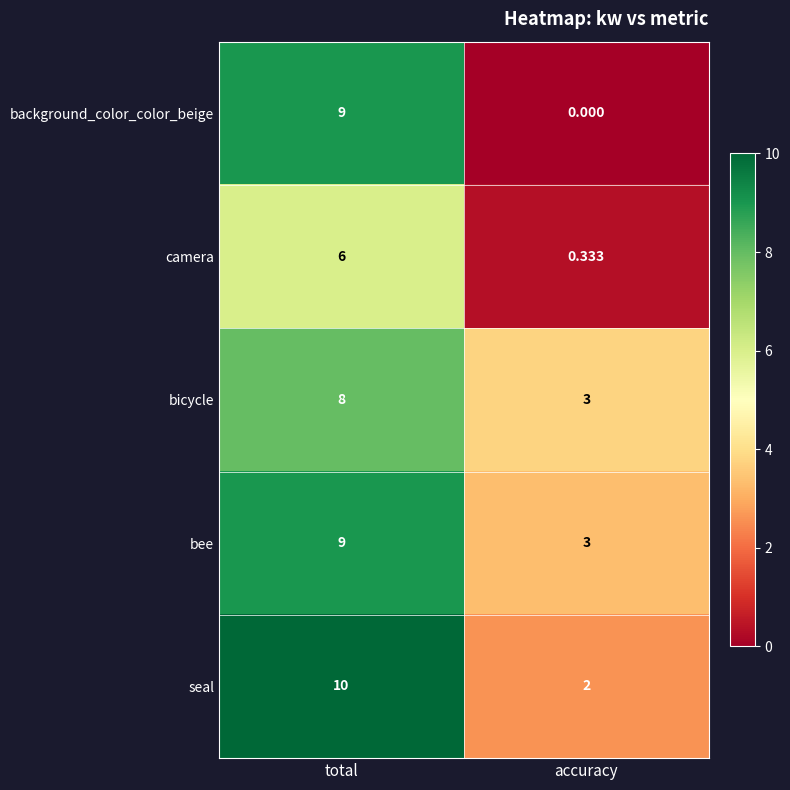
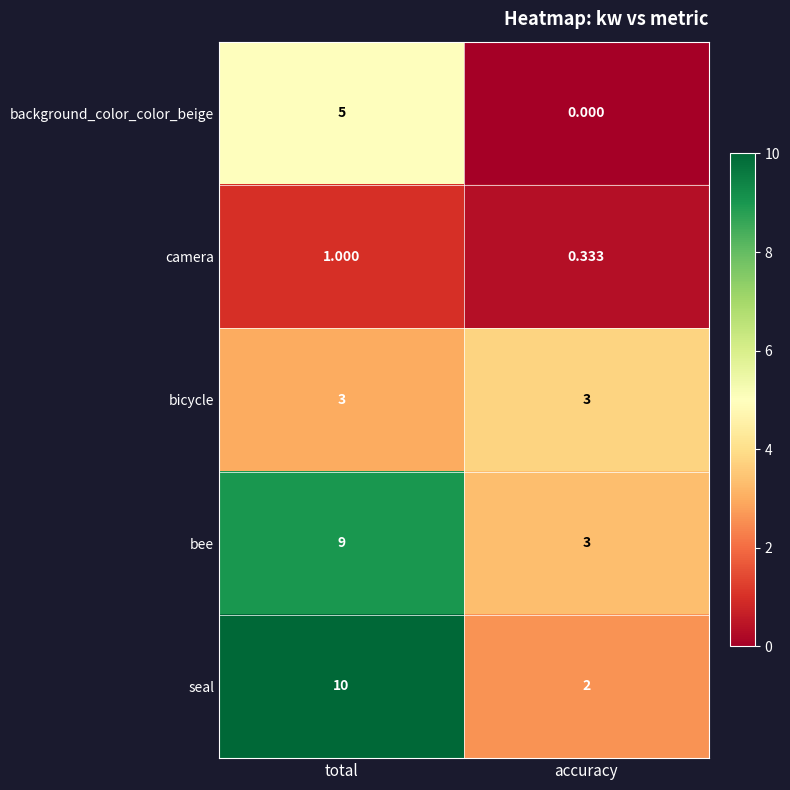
  {
    "background_color_color_beige": {
-     "total": 9,
+     "total": 5,
      "accuracy": 0.000
    },
    "camera": {
-     "total": 6,
+     "total": 1.000,
      "accuracy": 0.333
    },
    "bicycle": {
-     "total": 8,
+     "total": 3,
      "accuracy": 3
    },
    "bee": {
      "total": 9,
      "accuracy": 3
    },
    "seal": {
      "total": 10,
      "accuracy": 2
    }
  }
